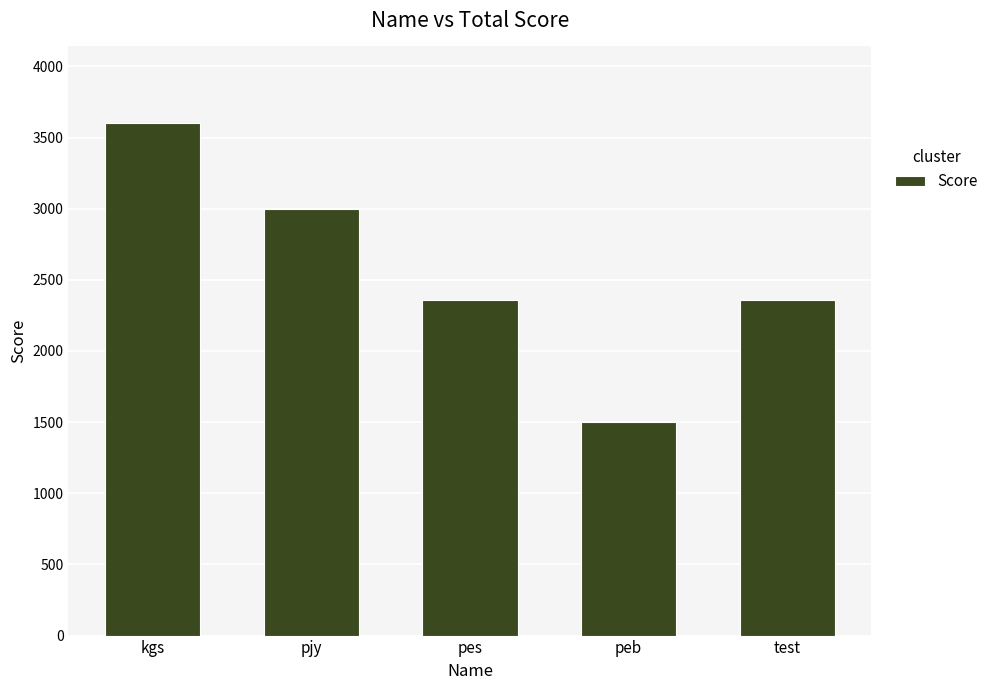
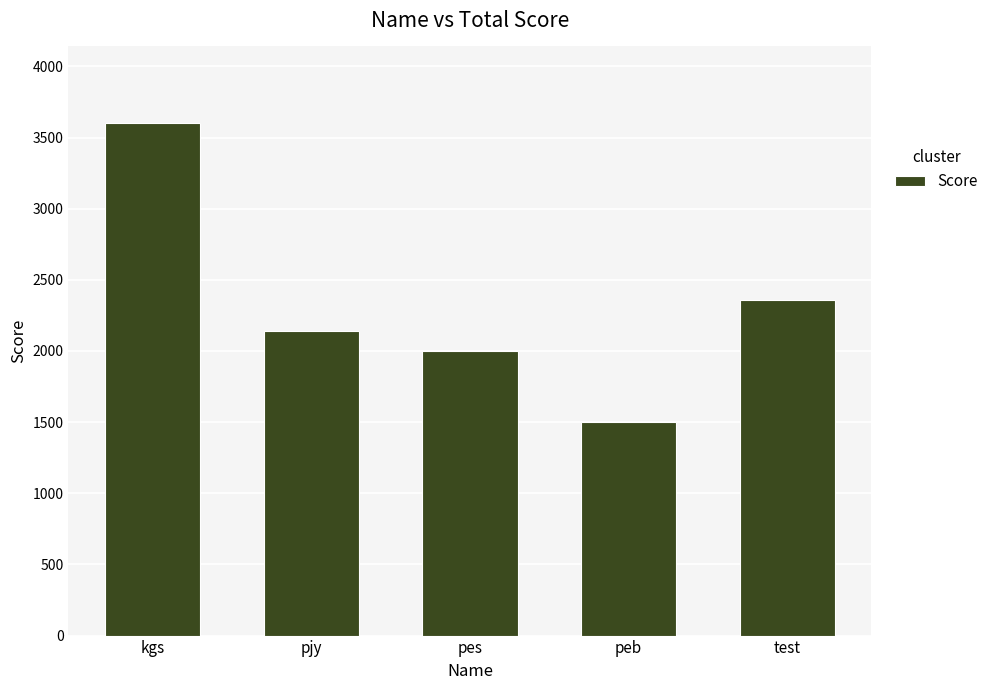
  {
    "kgs": 3600,
-   "pjy": 3000,
-   "pes": 2360,
+   "pjy": 2140,
+   "pes": 2000,
    "peb": 1500,
    "test": 2360
  }
